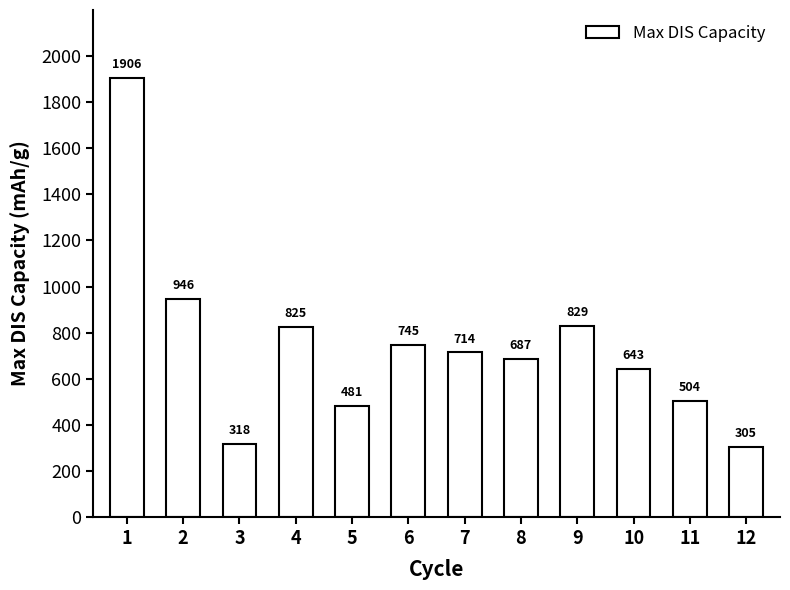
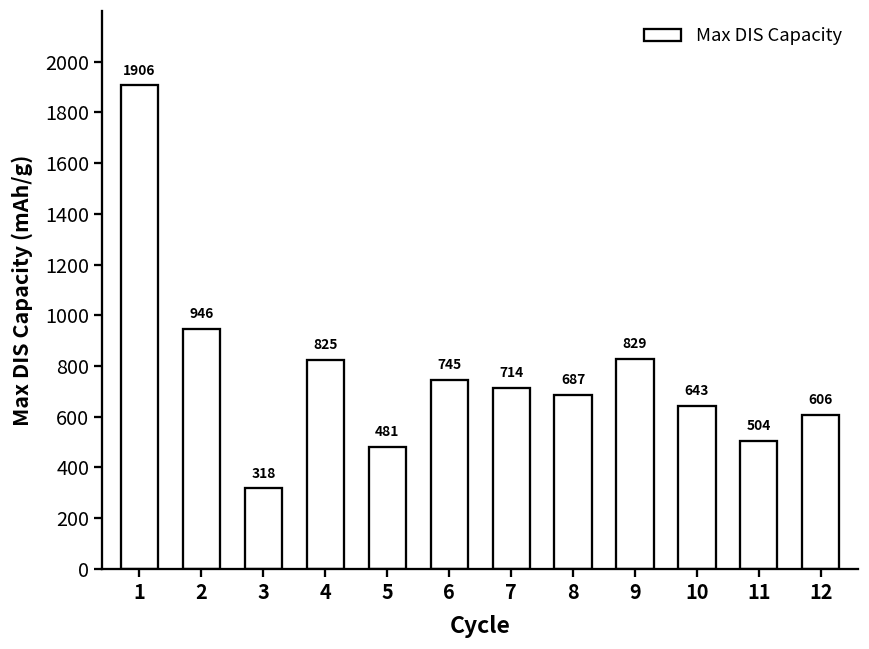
  {
    "1": 1906,
    "2": 946,
    "3": 318,
    "4": 825,
    "5": 481,
    "6": 745,
    "7": 714,
    "8": 687,
    "9": 829,
    "10": 643,
    "11": 504,
-   "12": 305
+   "12": 606
  }
